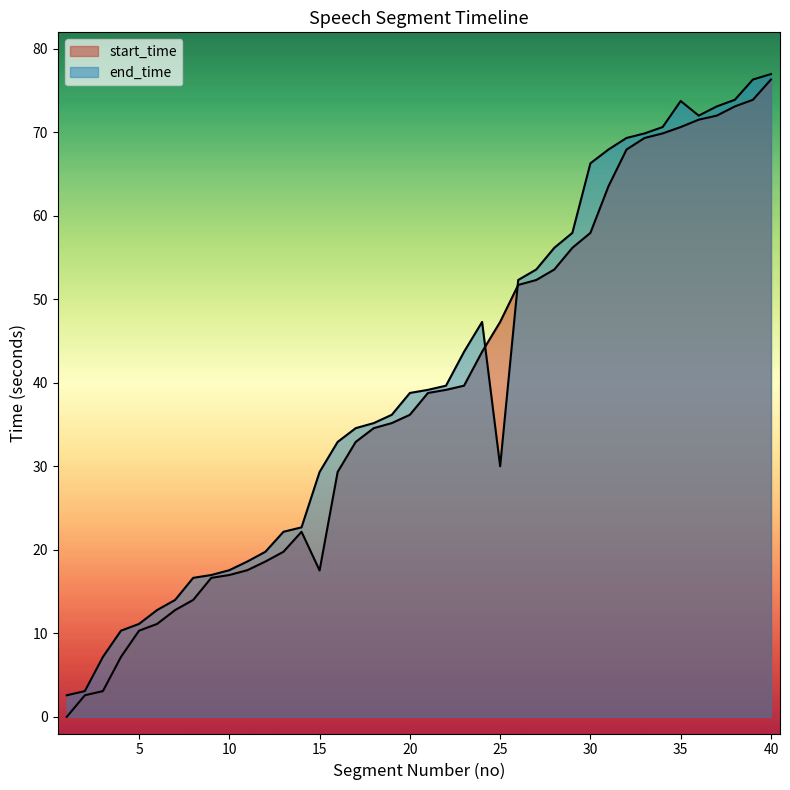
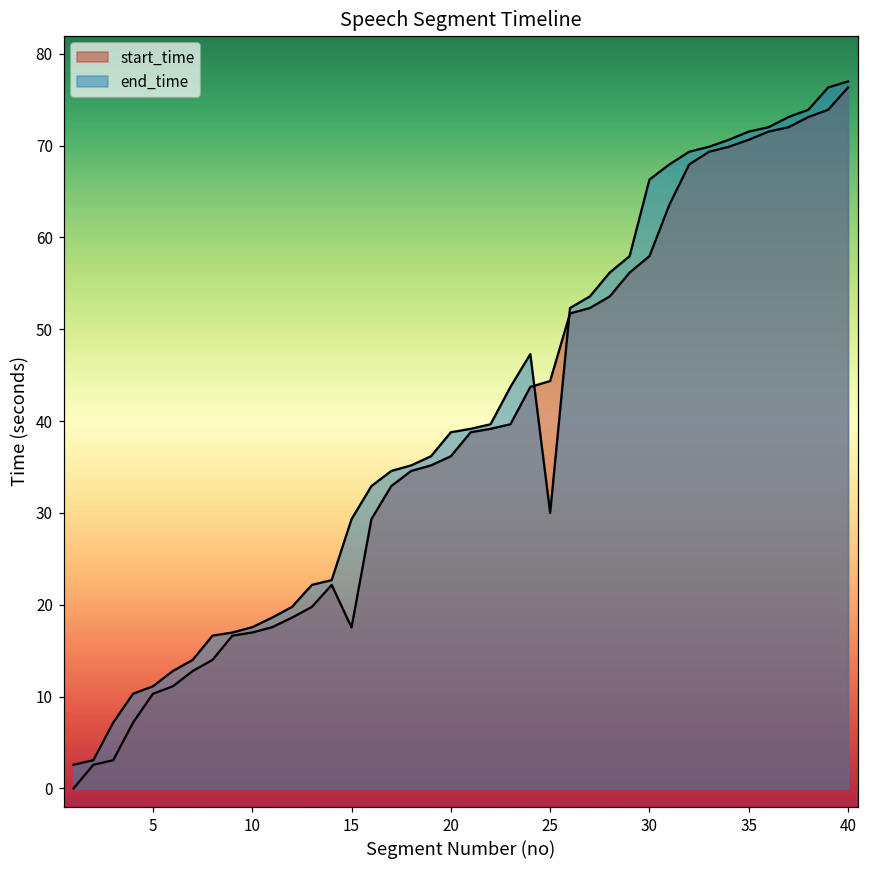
  {
    "start_time": {
      "5": 10,
      "10": 17,
      "15": 18,
      "20": 36,
-     "25": 47,
+     "25": 44,
      "30": 58,
      "35": 71,
      "40": 76
    },
    "end_time": {
      "5": 11,
      "10": 18,
      "15": 29,
      "20": 39,
      "25": 30,
      "30": 66,
-     "35": 74,
+     "35": 72,
      "40": 77
    }
  }
